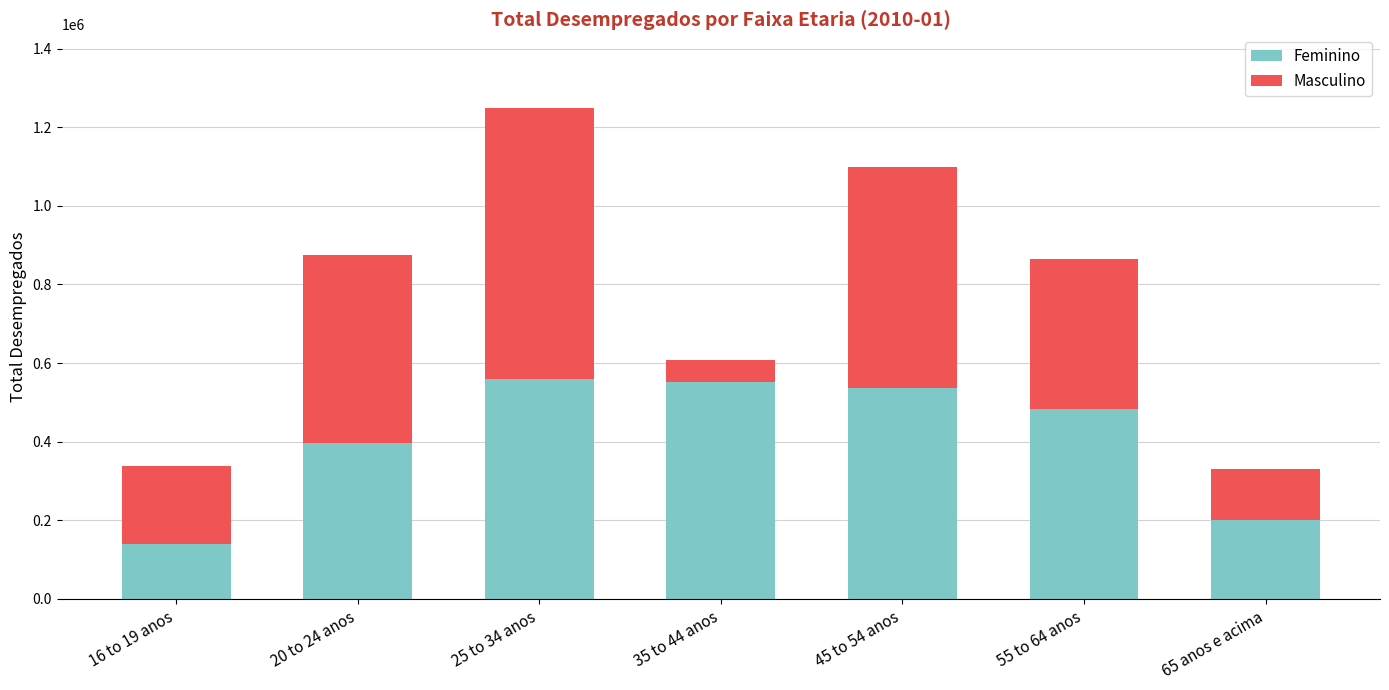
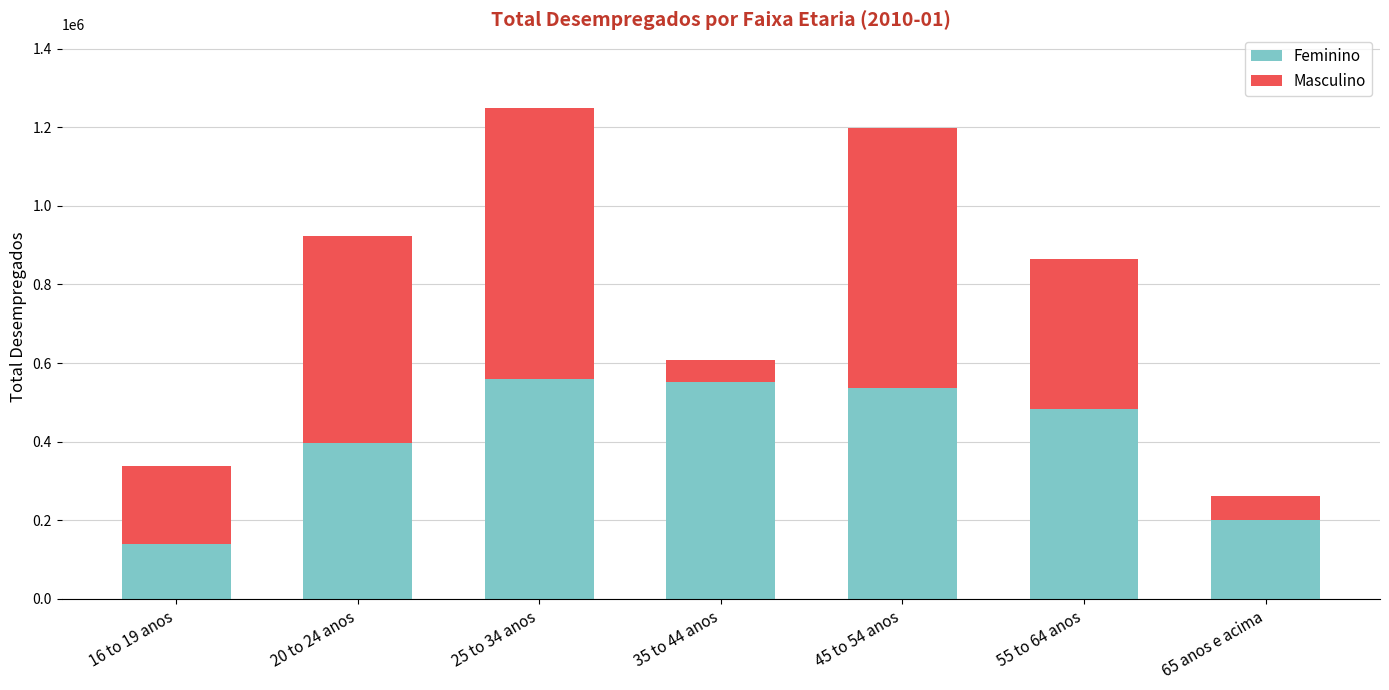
  {
    "Feminino": {
      "16 to 19 anos": 140000,
      "20 to 24 anos": 400000,
      "25 to 34 anos": 560000,
      "35 to 44 anos": 550000,
      "45 to 54 anos": 540000,
      "55 to 64 anos": 480000,
      "65 anos e acima": 200000
    },
    "Masculino": {
      "16 to 19 anos": 200000,
-     "20 to 24 anos": 480000,
+     "20 to 24 anos": 530000,
      "25 to 34 anos": 690000,
      "35 to 44 anos": 60000,
-     "45 to 54 anos": 560000,
+     "45 to 54 anos": 660000,
      "55 to 64 anos": 380000,
-     "65 anos e acima": 130000
+     "65 anos e acima": 60000
    }
  }
